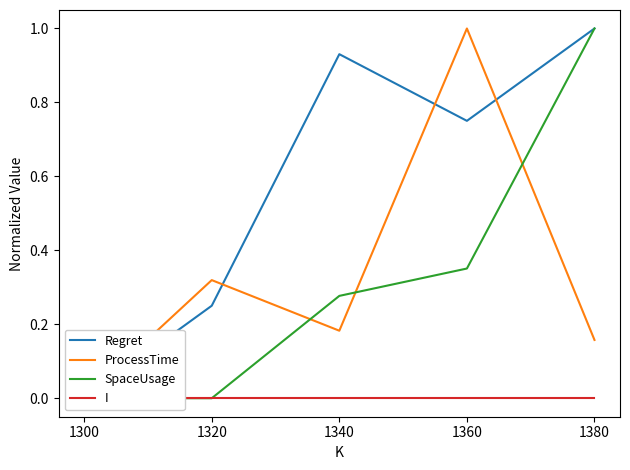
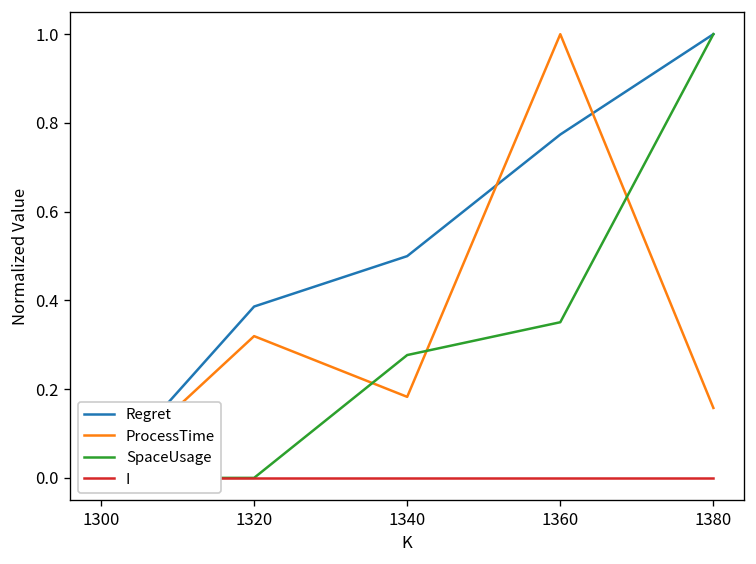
  {
    "Regret": {
-     "1320": 0.25,
-     "1340": 0.93,
-     "1360": 0.75
+     "1320": 0.39,
+     "1340": 0.50,
+     "1360": 0.77
    },
    "ProcessTime": {
      "1320": 0.32,
      "1340": 0.18,
      "1360": 1.00,
      "1380": 0.16
    },
    "SpaceUsage": {
      "1340": 0.28,
      "1360": 0.35
    },
    "I": {
      "1340": 0.00,
      "1360": 0.00,
      "1380": 0.00
    }
  }
